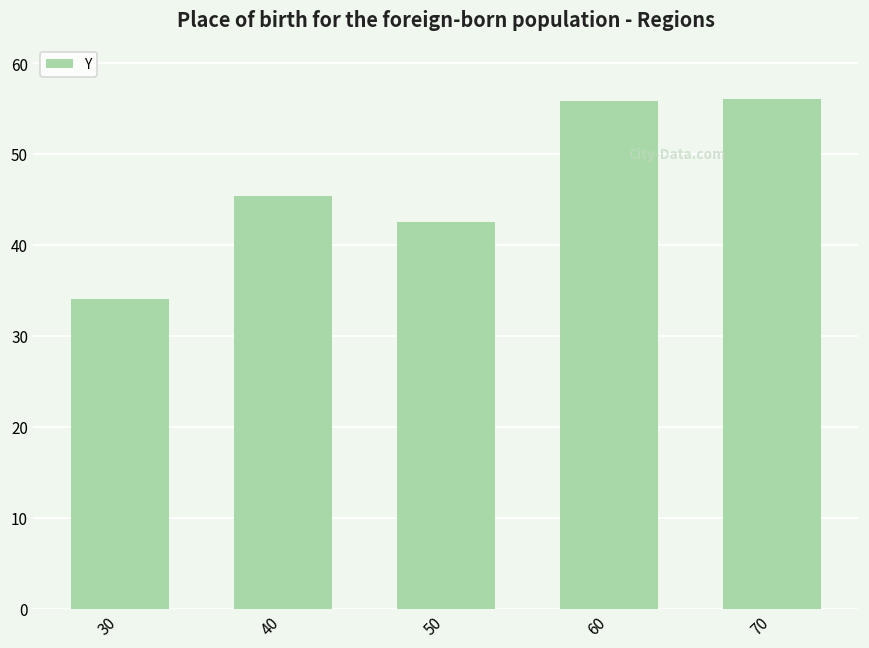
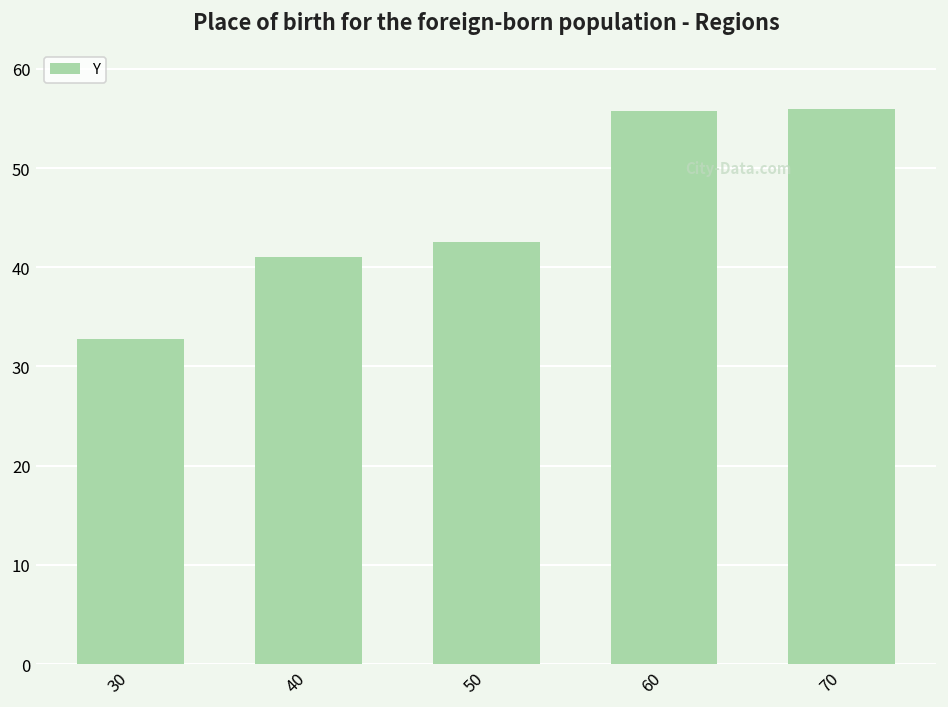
  {
-   "30": 34,
-   "40": 45,
+   "30": 33,
+   "40": 41,
    "50": 43,
    "60": 56,
    "70": 56
  }
